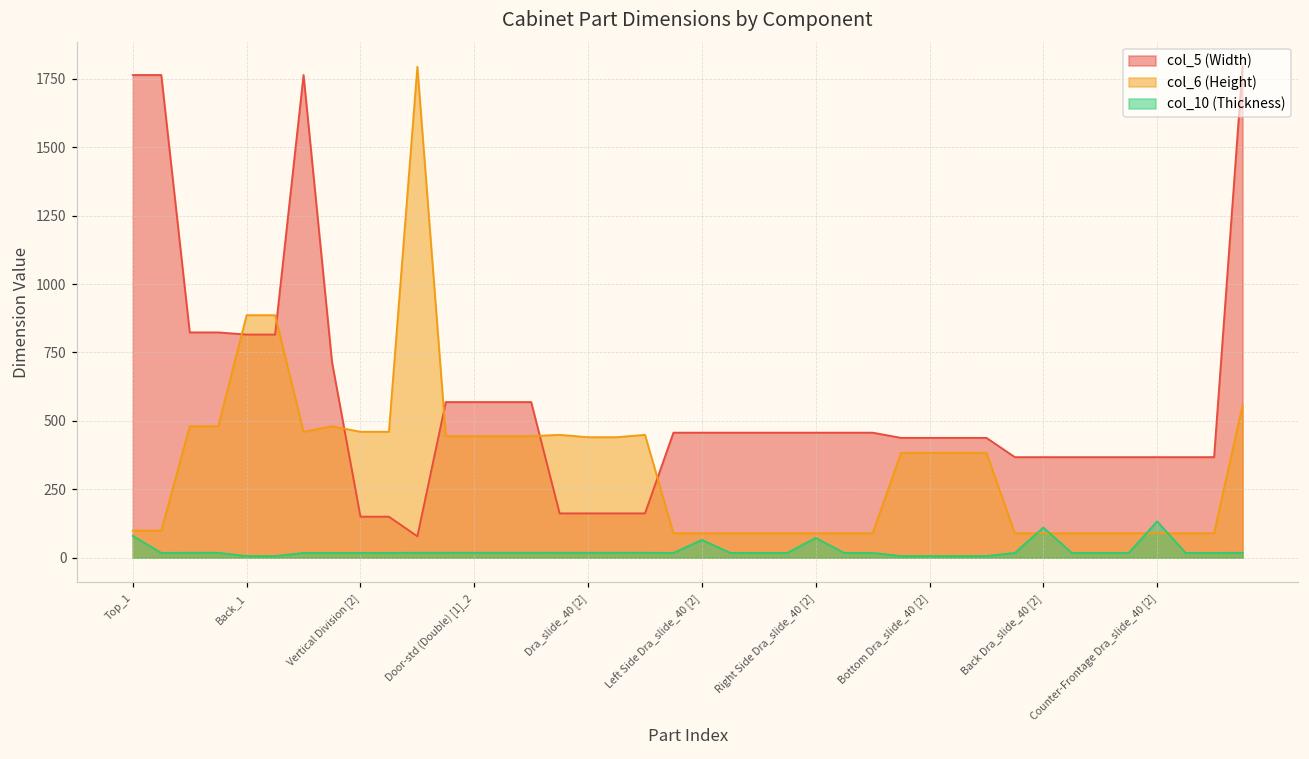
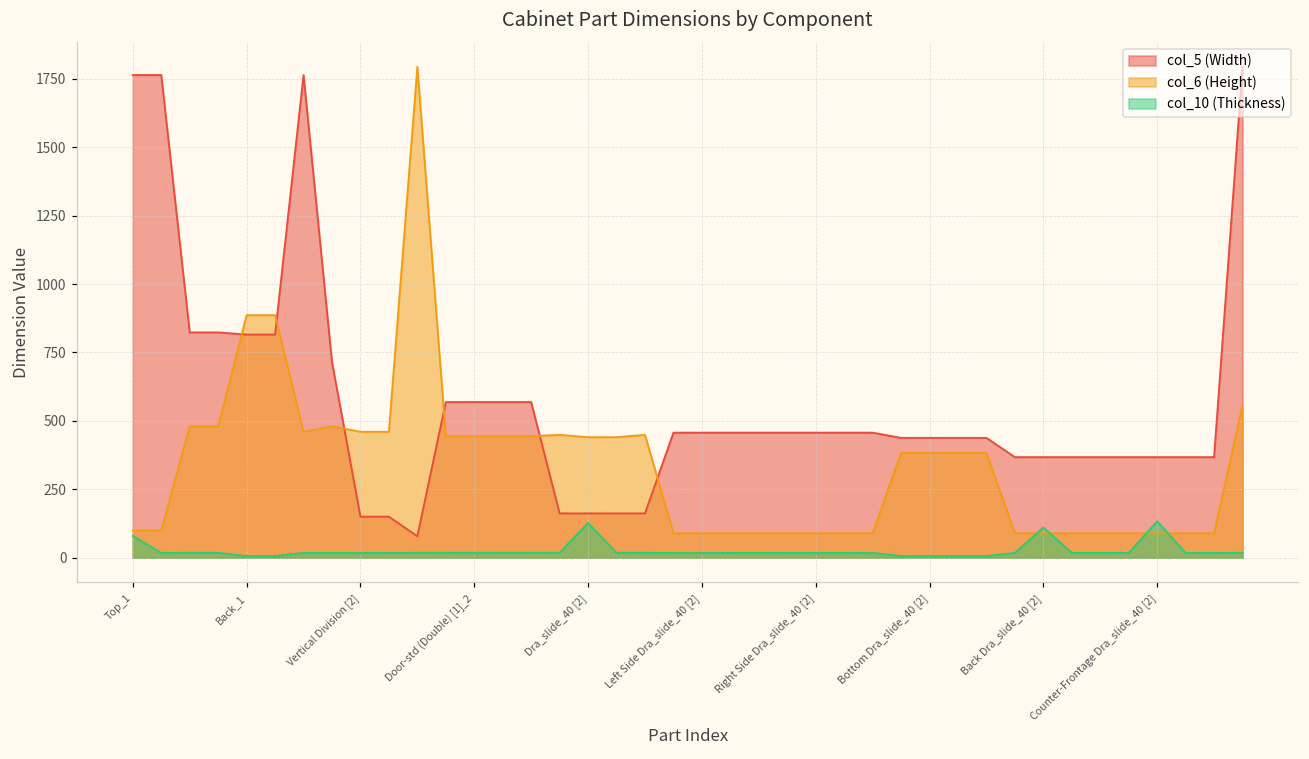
  {
    "col_5 (Width)": {
      "Top_1": 1760,
      "Back_1": 820,
      "Vertical Division [2]": 150,
      "Door-std (Double) [1]_2": 570,
      "Dra_slide_40 [2]": 160,
      "Left Side Dra_slide_40 [2]": 460,
      "Right Side Dra_slide_40 [2]": 460,
      "Bottom Dra_slide_40 [2]": 440,
      "Back Dra_slide_40 [2]": 370,
      "Counter-Frontage Dra_slide_40 [2]": 370
    },
    "col_6 (Height)": {
      "Top_1": 100,
      "Back_1": 890,
      "Vertical Division [2]": 460,
      "Door-std (Double) [1]_2": 440,
      "Dra_slide_40 [2]": 440,
      "Left Side Dra_slide_40 [2]": 90,
      "Right Side Dra_slide_40 [2]": 90,
      "Bottom Dra_slide_40 [2]": 380,
      "Back Dra_slide_40 [2]": 90,
      "Counter-Frontage Dra_slide_40 [2]": 90
    },
    "col_10 (Thickness)": {
      "Top_1": 80,
      "Back_1": 10,
      "Vertical Division [2]": 20,
      "Door-std (Double) [1]_2": 20,
-     "Dra_slide_40 [2]": 20,
-     "Left Side Dra_slide_40 [2]": 70,
-     "Right Side Dra_slide_40 [2]": 70,
+     "Dra_slide_40 [2]": 130,
+     "Left Side Dra_slide_40 [2]": 20,
+     "Right Side Dra_slide_40 [2]": 20,
      "Bottom Dra_slide_40 [2]": 10,
      "Back Dra_slide_40 [2]": 110,
      "Counter-Frontage Dra_slide_40 [2]": 130
    }
  }
